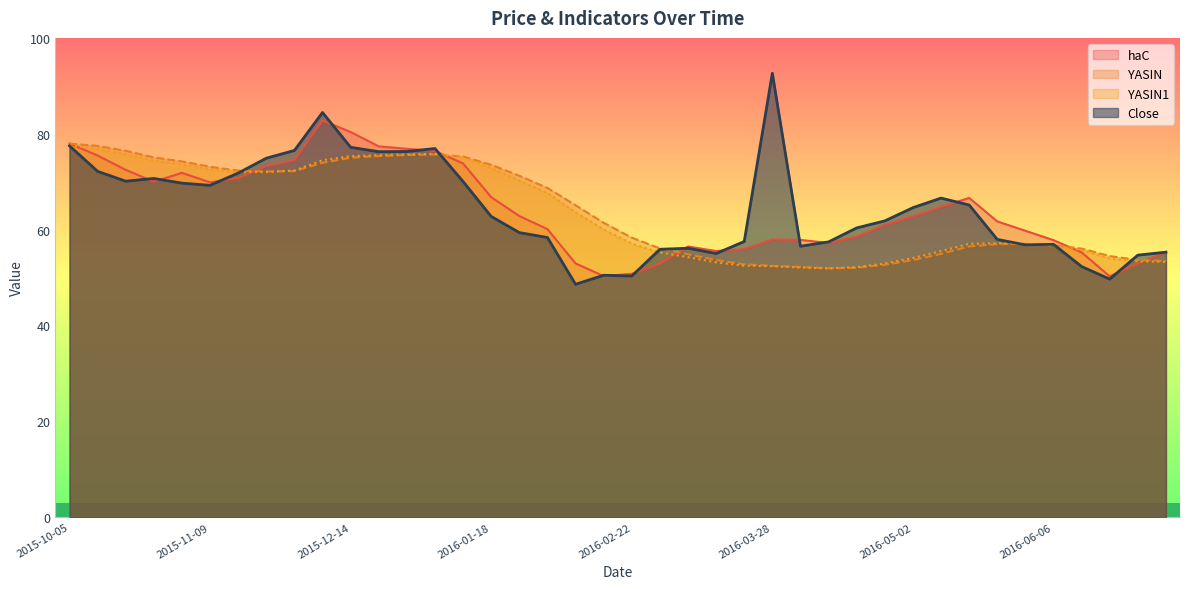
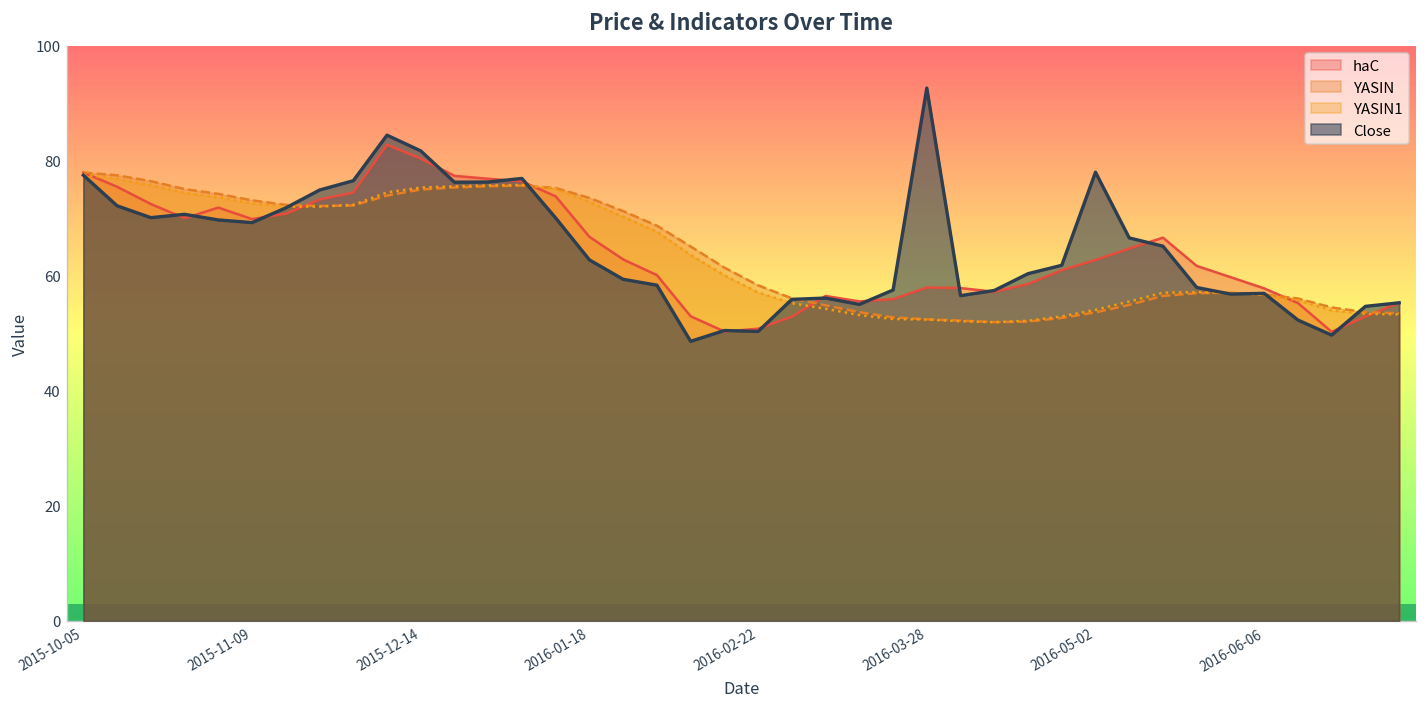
  {
    "Close": {
      "2015-11-09": 69,
-     "2015-12-14": 77,
+     "2015-12-14": 82,
      "2016-01-18": 63,
      "2016-03-28": 93,
-     "2016-05-02": 65
+     "2016-05-02": 78
    }
  }
